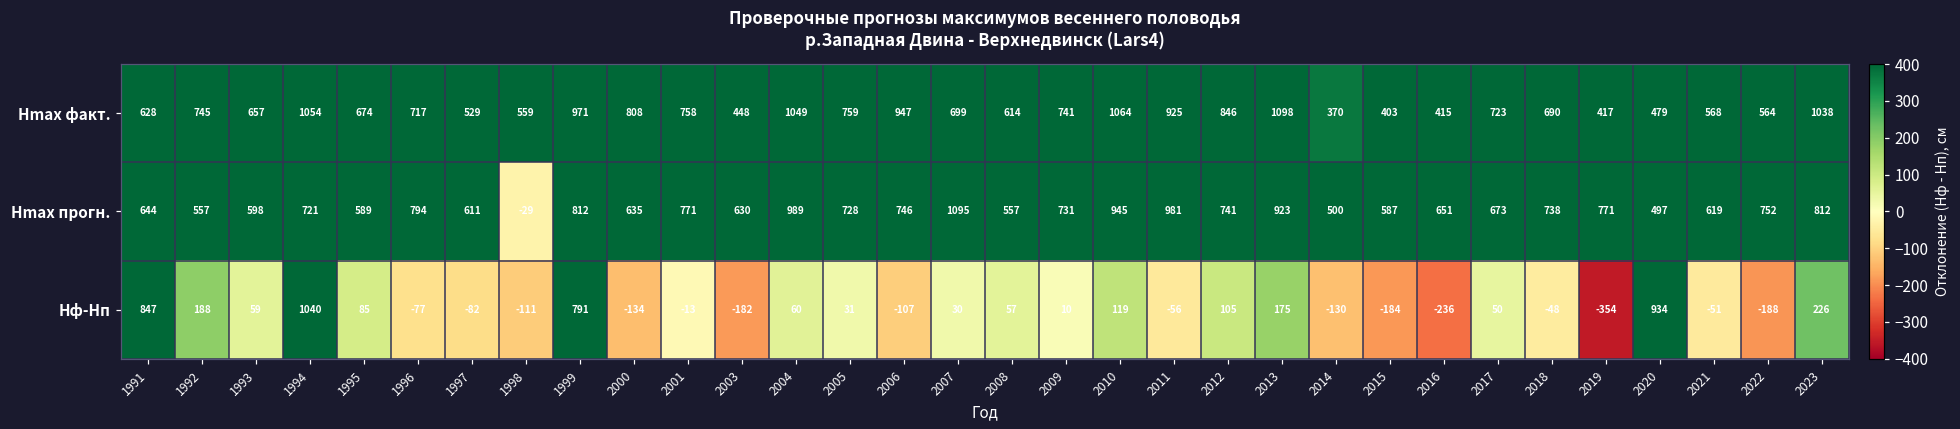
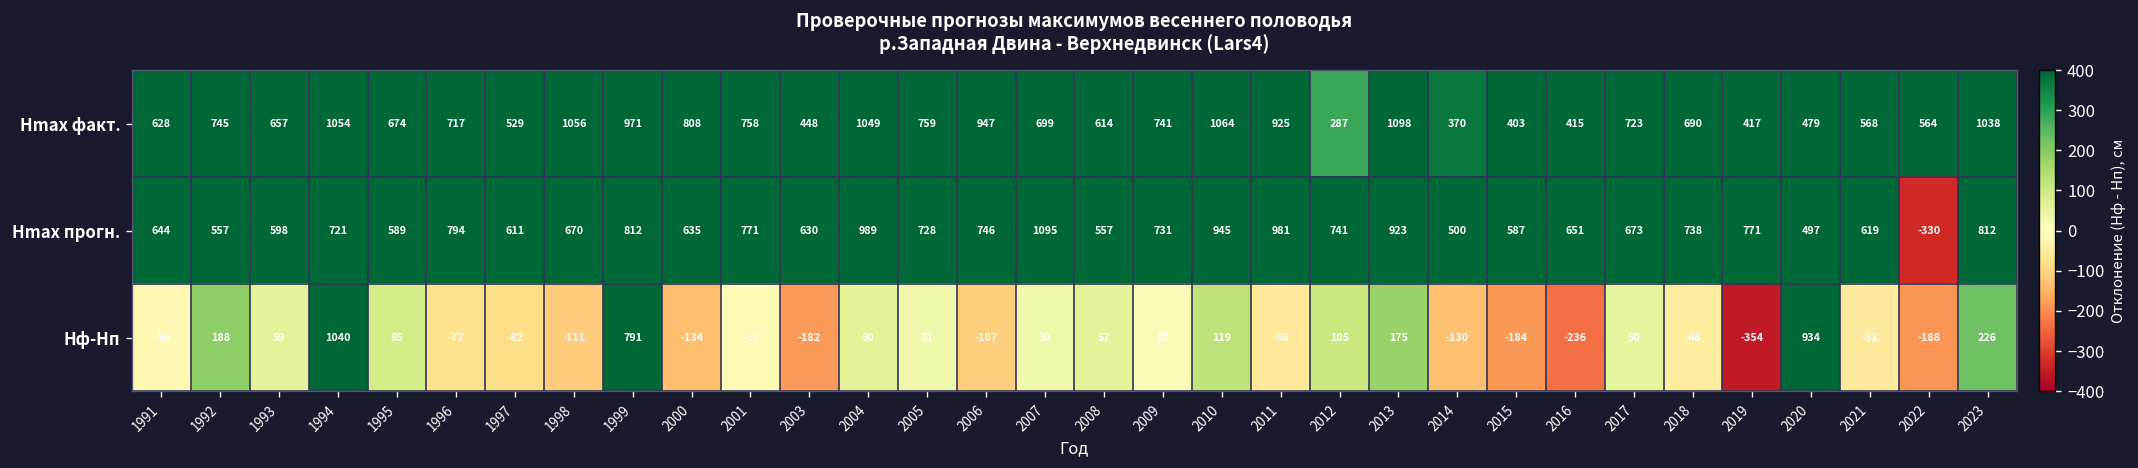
  {
    "Hmax факт.": {
      "1991": 628,
      "1992": 745,
      "1993": 657,
      "1994": 1054,
      "1995": 674,
      "1996": 717,
      "1997": 529,
-     "1998": 559,
+     "1998": 1056,
      "1999": 971,
      "2000": 808,
      "2001": 758,
      "2003": 448,
      "2004": 1049,
      "2005": 759,
      "2006": 947,
      "2007": 699,
      "2008": 614,
      "2009": 741,
      "2010": 1064,
      "2011": 925,
-     "2012": 846,
+     "2012": 287,
      "2013": 1098,
      "2014": 370,
      "2015": 403,
      "2016": 415,
      "2017": 723,
      "2018": 690,
      "2019": 417,
      "2020": 479,
      "2021": 568,
      "2022": 564,
      "2023": 1038
    },
    "Hmax прогн.": {
      "1991": 644,
      "1992": 557,
      "1993": 598,
      "1994": 721,
      "1995": 589,
      "1996": 794,
      "1997": 611,
-     "1998": -29,
+     "1998": 670,
      "1999": 812,
      "2000": 635,
      "2001": 771,
      "2003": 630,
      "2004": 989,
      "2005": 728,
      "2006": 746,
      "2007": 1095,
      "2008": 557,
      "2009": 731,
      "2010": 945,
      "2011": 981,
      "2012": 741,
      "2013": 923,
      "2014": 500,
      "2015": 587,
      "2016": 651,
      "2017": 673,
      "2018": 738,
      "2019": 771,
      "2020": 497,
      "2021": 619,
-     "2022": 752,
+     "2022": -330,
      "2023": 812
    },
    "Hф-Hп": {
-     "1991": 847,
+     "1991": -16,
      "1992": 188,
      "1993": 59,
      "1994": 1040,
      "1995": 85,
      "1996": -77,
      "1997": -82,
      "1998": -111,
      "1999": 791,
      "2000": -134,
      "2001": -13,
      "2003": -182,
      "2004": 60,
      "2005": 31,
      "2006": -107,
      "2007": 30,
      "2008": 57,
      "2009": 10,
      "2010": 119,
      "2011": -56,
      "2012": 105,
      "2013": 175,
      "2014": -130,
      "2015": -184,
      "2016": -236,
      "2017": 50,
      "2018": -48,
      "2019": -354,
      "2020": 934,
      "2021": -51,
      "2022": -188,
      "2023": 226
    }
  }
